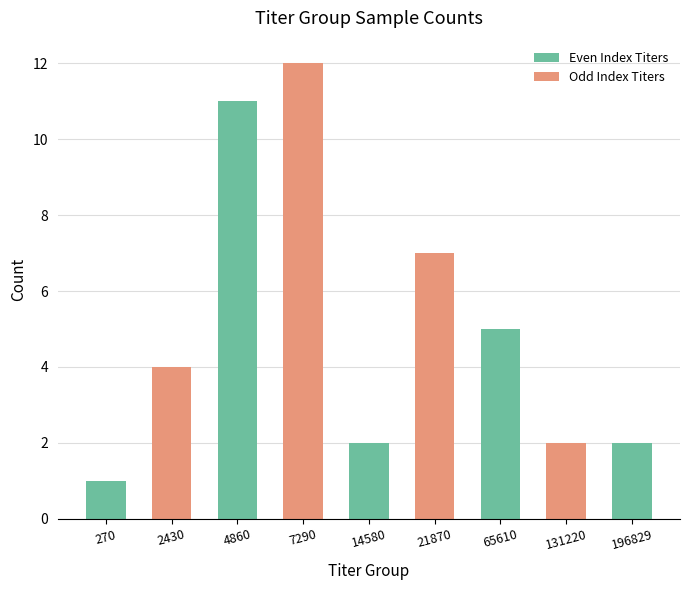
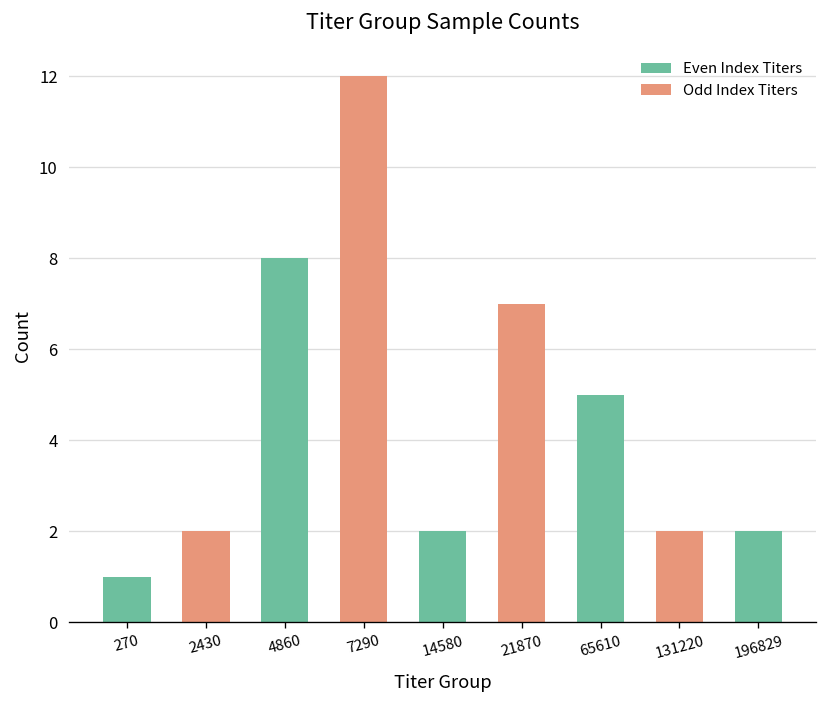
  {
    "270": 1,
-   "2430": 4,
-   "4860": 11,
+   "2430": 2,
+   "4860": 8,
    "7290": 12,
    "14580": 2,
    "21870": 7,
    "65610": 5,
    "131220": 2,
    "196829": 2
  }
